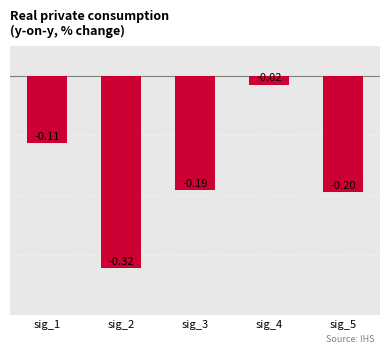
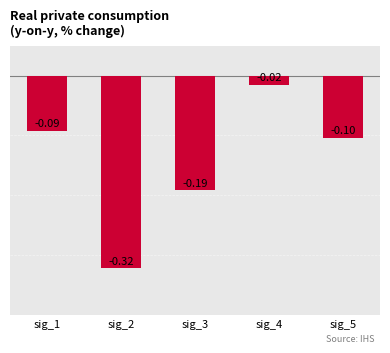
  {
-   "sig_1": -0.11,
+   "sig_1": -0.09,
    "sig_2": -0.32,
    "sig_3": -0.19,
    "sig_4": -0.02,
-   "sig_5": -0.20
+   "sig_5": -0.10
  }
